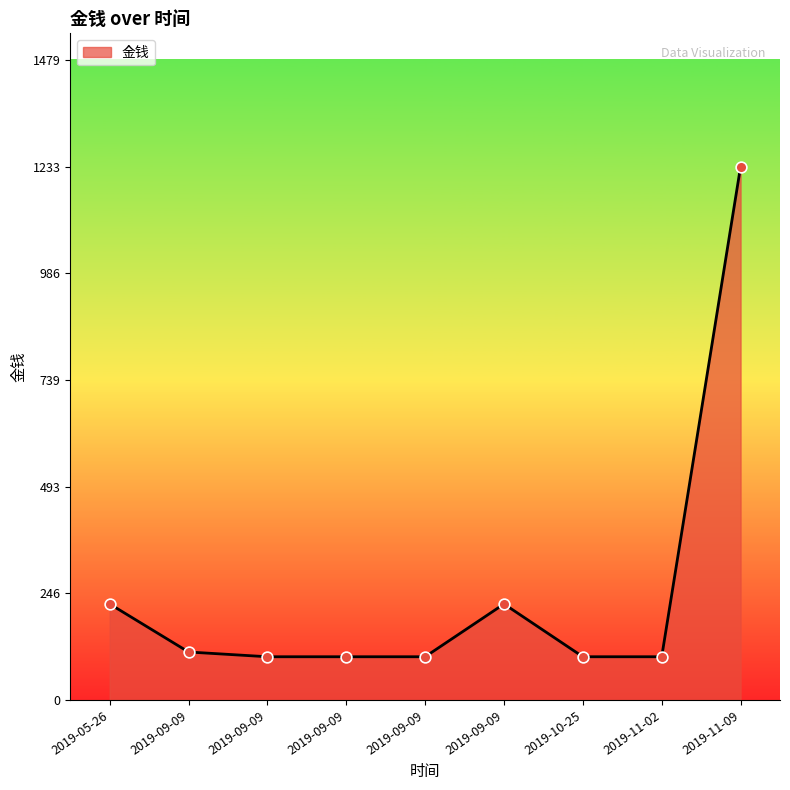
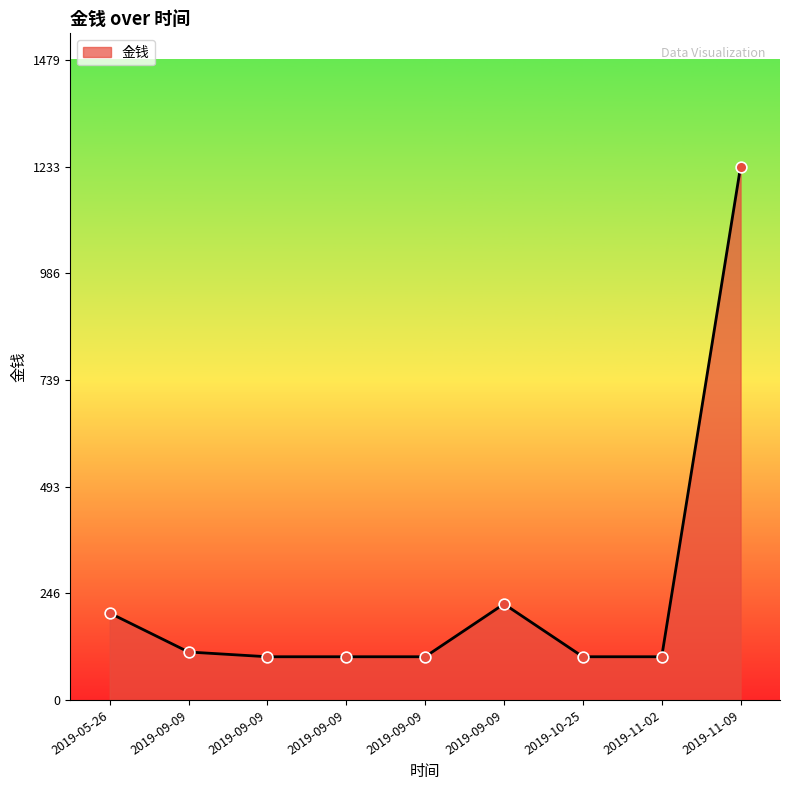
  {
-   "2019-05-26": 220,
+   "2019-05-26": 200,
    "2019-10-25": 100,
    "2019-11-02": 100,
    "2019-11-09": 1230
  }
